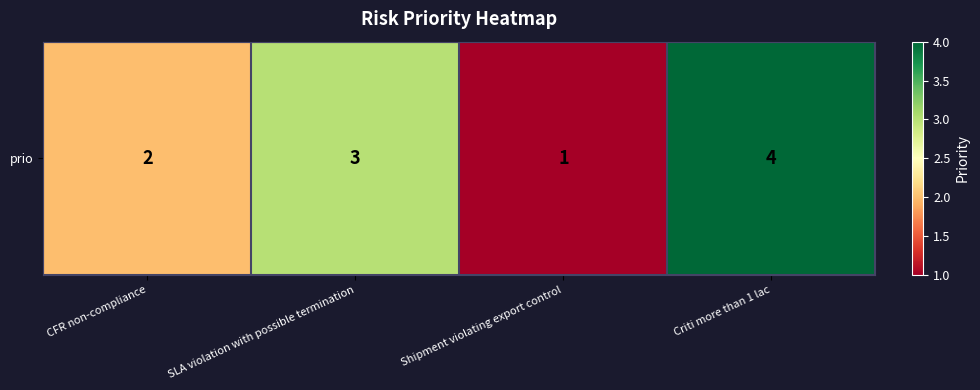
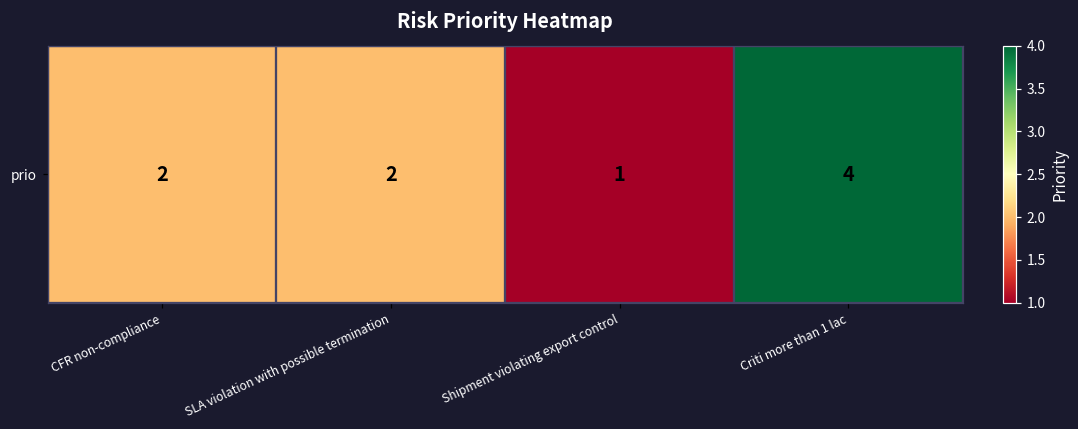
  {
    "prio": {
      "CFR non-compliance": 2,
-     "SLA violation with possible termination": 3,
+     "SLA violation with possible termination": 2,
      "Shipment violating export control": 1,
      "Criti more than 1 lac": 4
    }
  }
